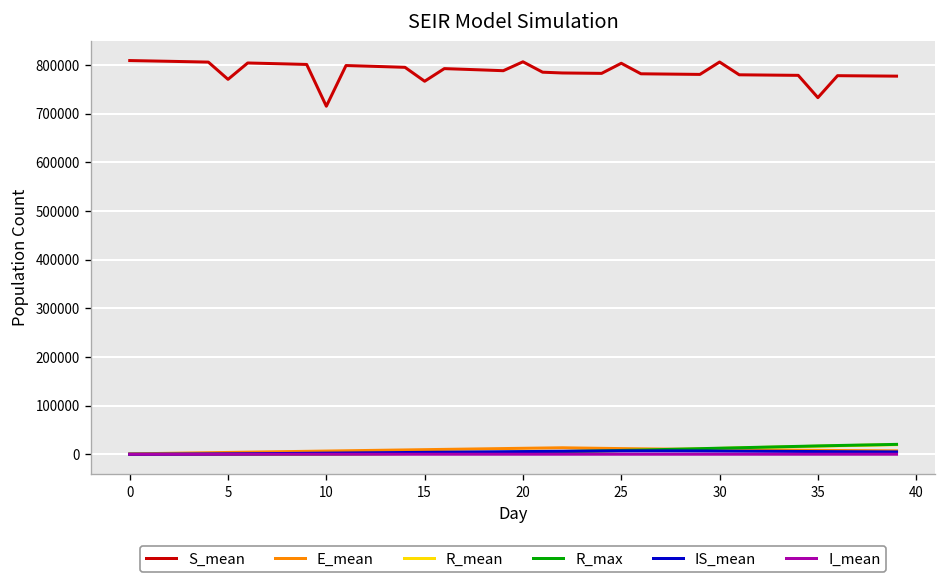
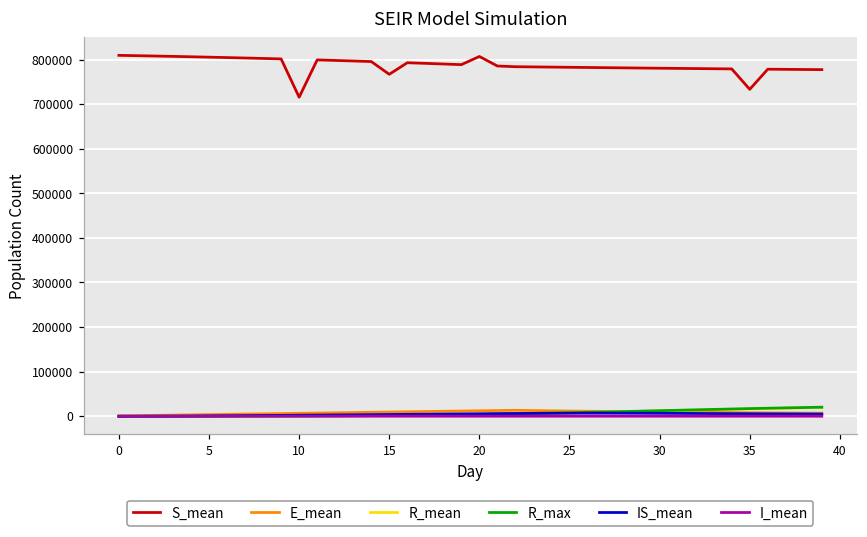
  {
    "S_mean": {
      "0": 810000,
-     "5": 770000,
+     "5": 810000,
      "10": 720000,
      "15": 770000,
      "20": 810000,
-     "25": 800000,
-     "30": 810000,
+     "25": 780000,
+     "30": 780000,
      "35": 730000
    },
    "E_mean": {
      "20": 10000
    },
    "I_mean": {
      "25": 0,
      "30": 0
    }
  }
